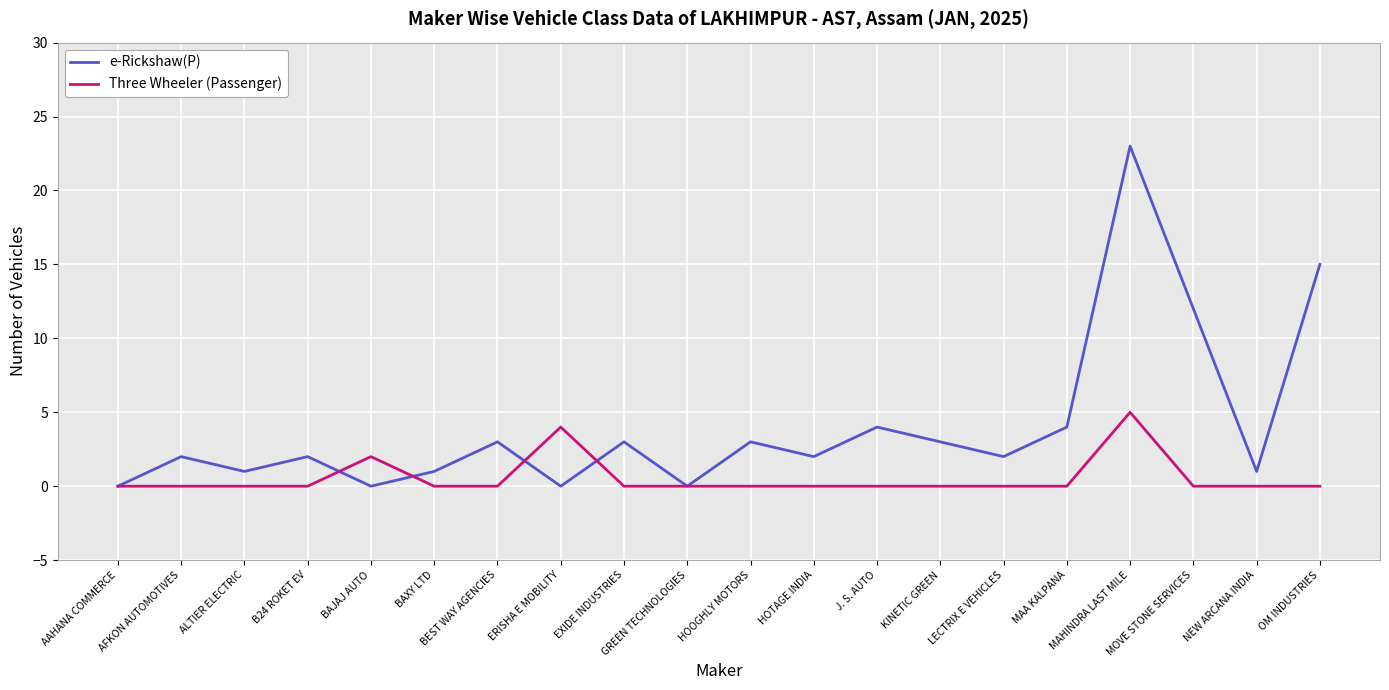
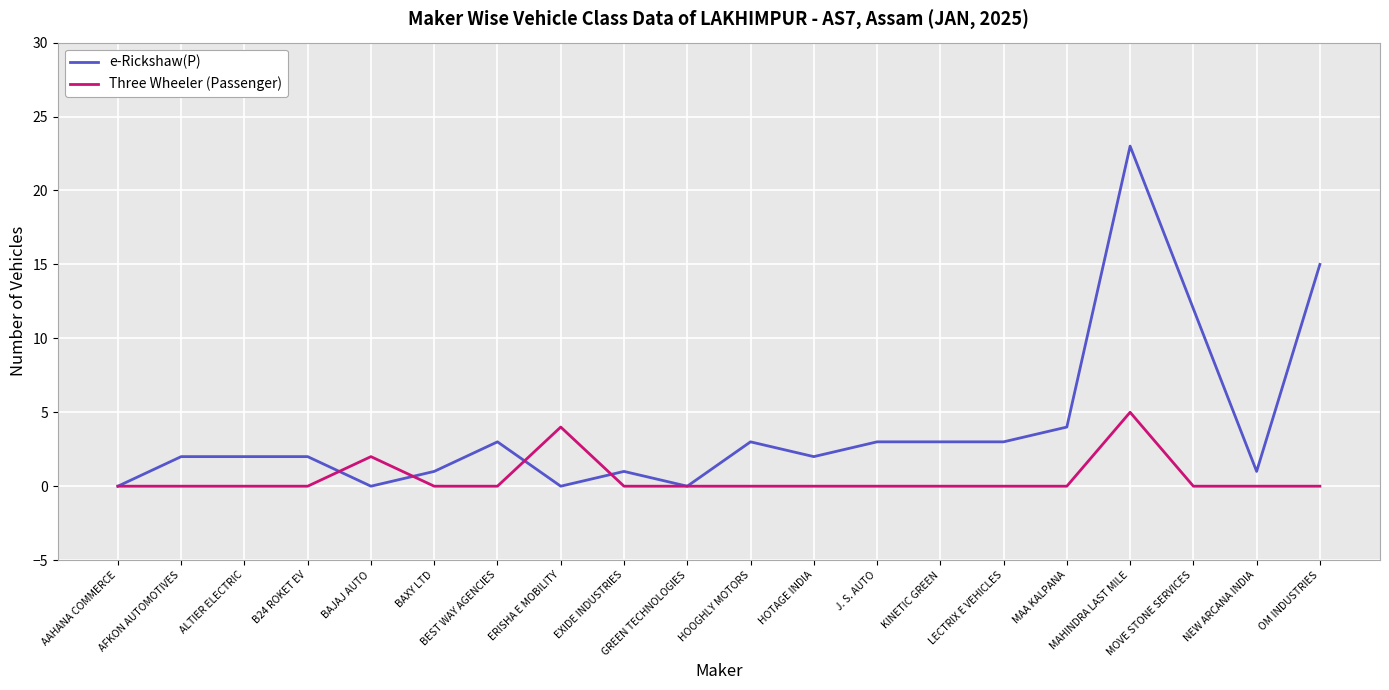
  {
    "e-Rickshaw(P)": {
      "AFKON AUTOMOTIVES": 2,
-     "ALTIER ELECTRIC": 1,
+     "ALTIER ELECTRIC": 2,
      "B24 ROKET EV": 2,
      "BAJAJ AUTO": 0,
      "BAXY LTD": 1,
      "BEST WAY AGENCIES": 3,
      "ERISHA E MOBILITY": 0,
-     "EXIDE INDUSTRIES": 3,
+     "EXIDE INDUSTRIES": 1,
      "HOOGHLY MOTORS": 3,
      "HOTAGE INDIA": 2,
-     "J. S. AUTO": 4,
+     "J. S. AUTO": 3,
      "KINETIC GREEN": 3,
-     "LECTRIX E VEHICLES": 2,
+     "LECTRIX E VEHICLES": 3,
      "MAA KALPANA": 4,
      "MAHINDRA LAST MILE": 23,
      "MOVE STONE SERVICES": 12,
      "NEW ARCANA INDIA": 1,
      "OM INDUSTRIES": 15
    },
    "Three Wheeler (Passenger)": {
      "AFKON AUTOMOTIVES": 0,
      "ALTIER ELECTRIC": 0,
      "B24 ROKET EV": 0,
      "BAJAJ AUTO": 2,
      "BAXY LTD": 0,
      "BEST WAY AGENCIES": 0,
      "ERISHA E MOBILITY": 4,
      "EXIDE INDUSTRIES": 0,
      "HOOGHLY MOTORS": 0,
      "HOTAGE INDIA": 0,
      "J. S. AUTO": 0,
      "KINETIC GREEN": 0,
      "LECTRIX E VEHICLES": 0,
      "MAA KALPANA": 0,
      "MAHINDRA LAST MILE": 5,
      "MOVE STONE SERVICES": 0,
      "NEW ARCANA INDIA": 0,
      "OM INDUSTRIES": 0
    }
  }
